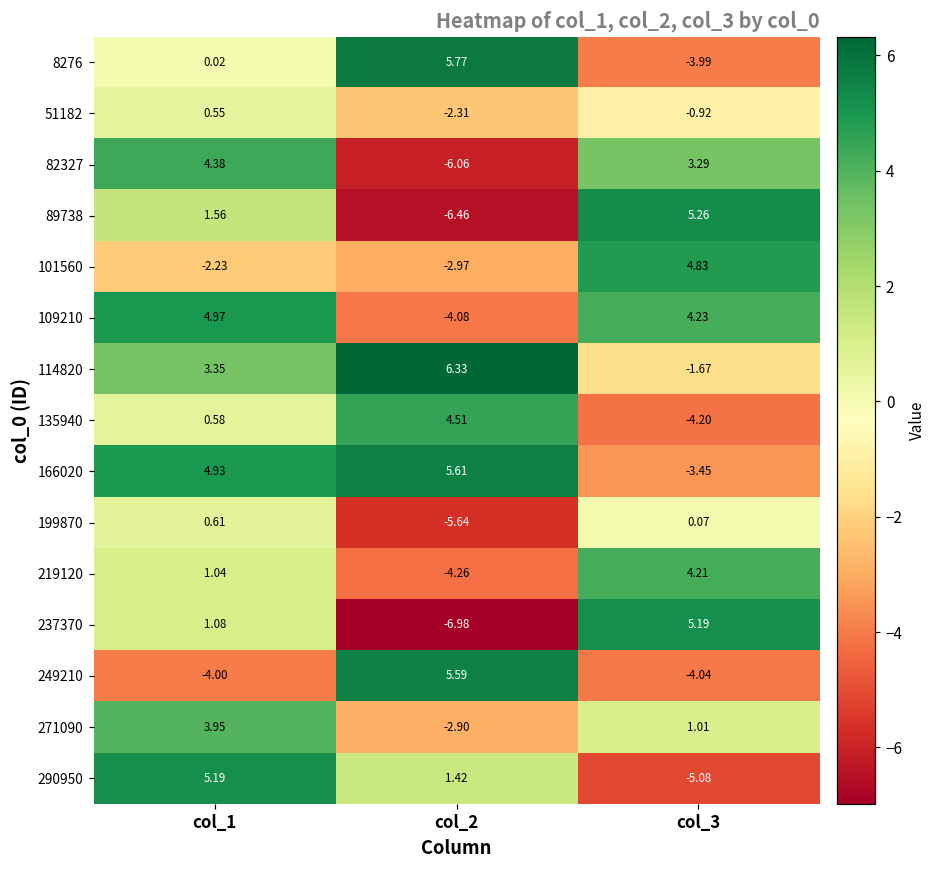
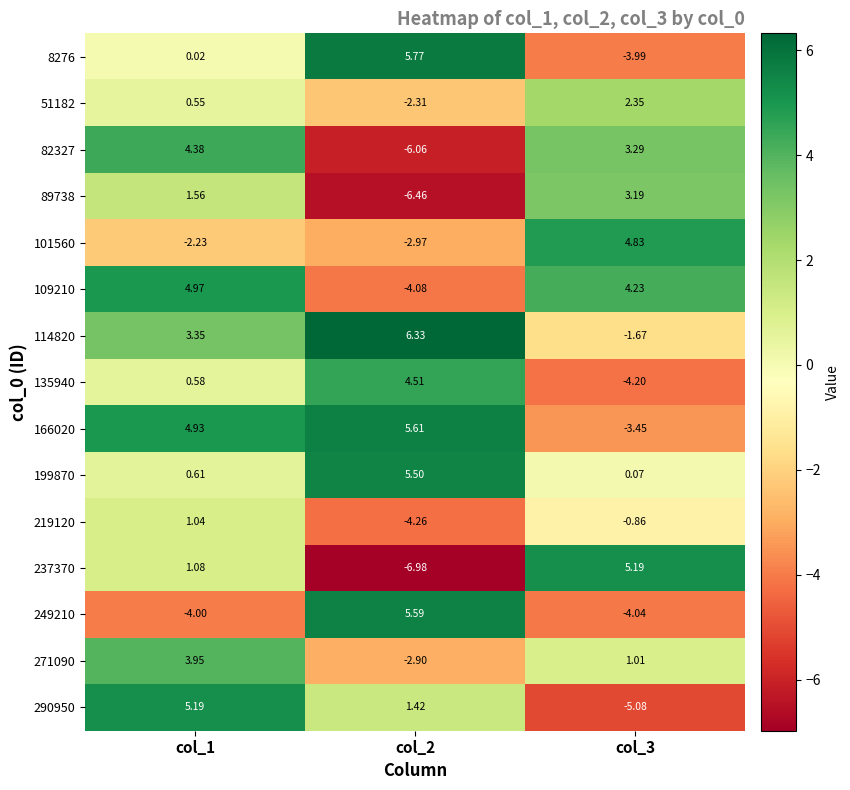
  {
    "8276": {
      "col_1": 0.02,
      "col_2": 5.77,
      "col_3": -3.99
    },
    "51182": {
      "col_1": 0.55,
      "col_2": -2.31,
-     "col_3": -0.92
+     "col_3": 2.35
    },
    "82327": {
      "col_1": 4.38,
      "col_2": -6.06,
      "col_3": 3.29
    },
    "89738": {
      "col_1": 1.56,
      "col_2": -6.46,
-     "col_3": 5.26
+     "col_3": 3.19
    },
    "101560": {
      "col_1": -2.23,
      "col_2": -2.97,
      "col_3": 4.83
    },
    "109210": {
      "col_1": 4.97,
      "col_2": -4.08,
      "col_3": 4.23
    },
    "114820": {
      "col_1": 3.35,
      "col_2": 6.33,
      "col_3": -1.67
    },
    "135940": {
      "col_1": 0.58,
      "col_2": 4.51,
      "col_3": -4.20
    },
    "166020": {
      "col_1": 4.93,
      "col_2": 5.61,
      "col_3": -3.45
    },
    "199870": {
      "col_1": 0.61,
-     "col_2": -5.64,
+     "col_2": 5.50,
      "col_3": 0.07
    },
    "219120": {
      "col_1": 1.04,
      "col_2": -4.26,
-     "col_3": 4.21
+     "col_3": -0.86
    },
    "237370": {
      "col_1": 1.08,
      "col_2": -6.98,
      "col_3": 5.19
    },
    "249210": {
      "col_1": -4.00,
      "col_2": 5.59,
      "col_3": -4.04
    },
    "271090": {
      "col_1": 3.95,
      "col_2": -2.90,
      "col_3": 1.01
    },
    "290950": {
      "col_1": 5.19,
      "col_2": 1.42,
      "col_3": -5.08
    }
  }
